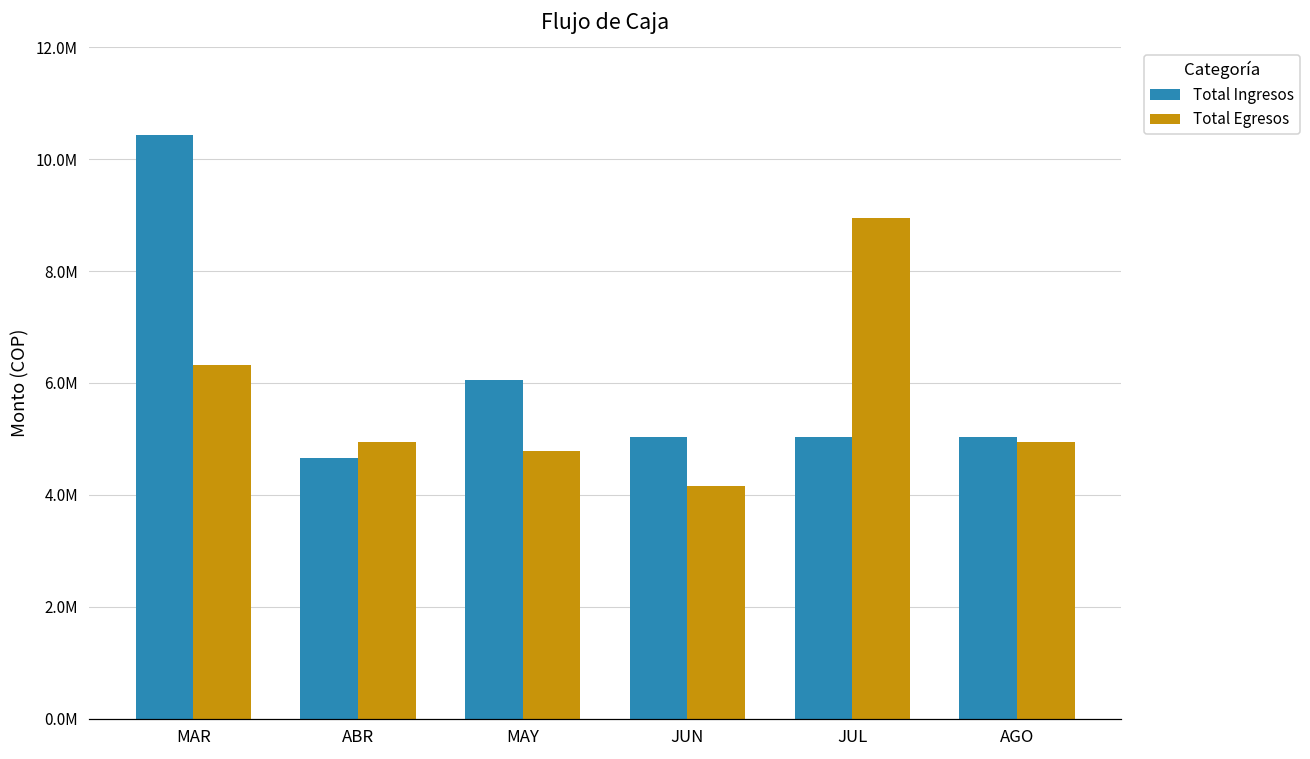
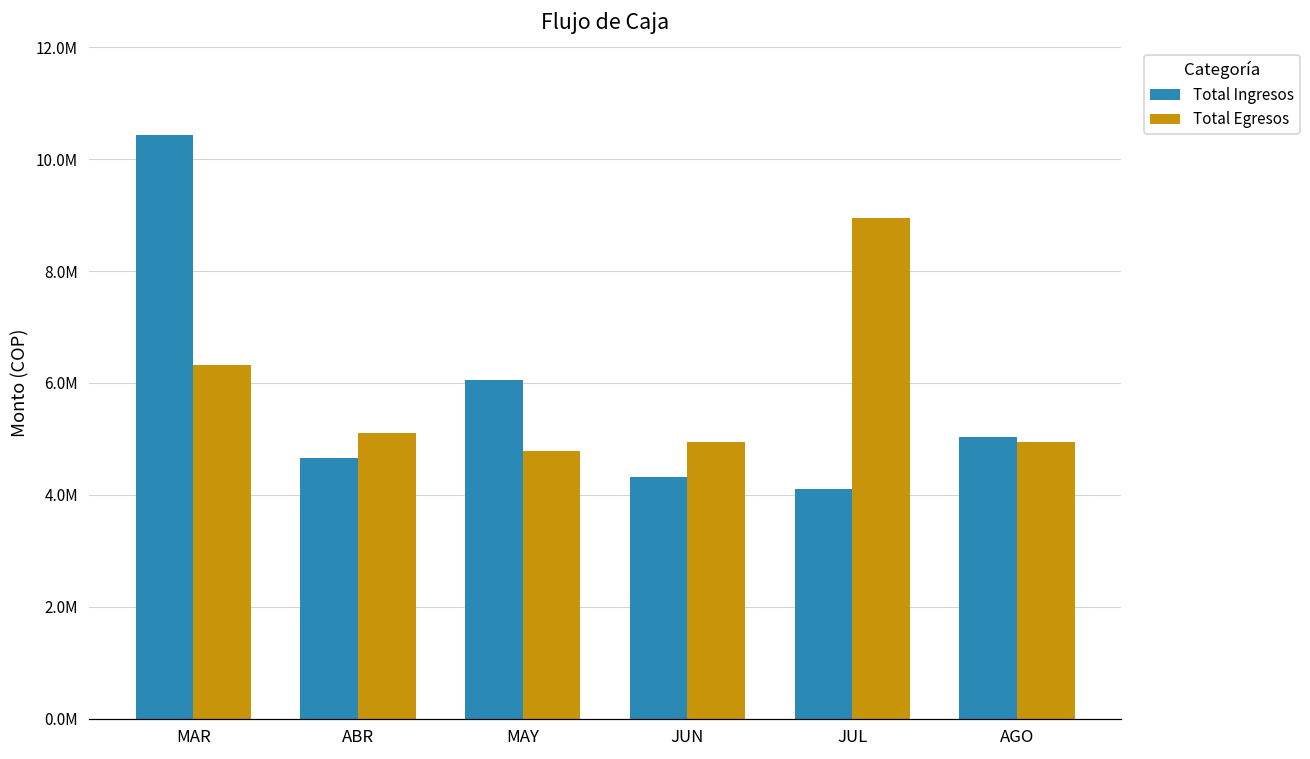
  {
    "Total Ingresos": {
      "MAR": 10400000,
      "ABR": 4700000,
      "MAY": 6000000,
-     "JUN": 5000000,
-     "JUL": 5000000,
+     "JUN": 4300000,
+     "JUL": 4100000,
      "AGO": 5000000
    },
    "Total Egresos": {
      "MAR": 6300000,
-     "ABR": 4900000,
+     "ABR": 5100000,
      "MAY": 4800000,
-     "JUN": 4200000,
+     "JUN": 4900000,
      "JUL": 8900000,
      "AGO": 4900000
    }
  }
